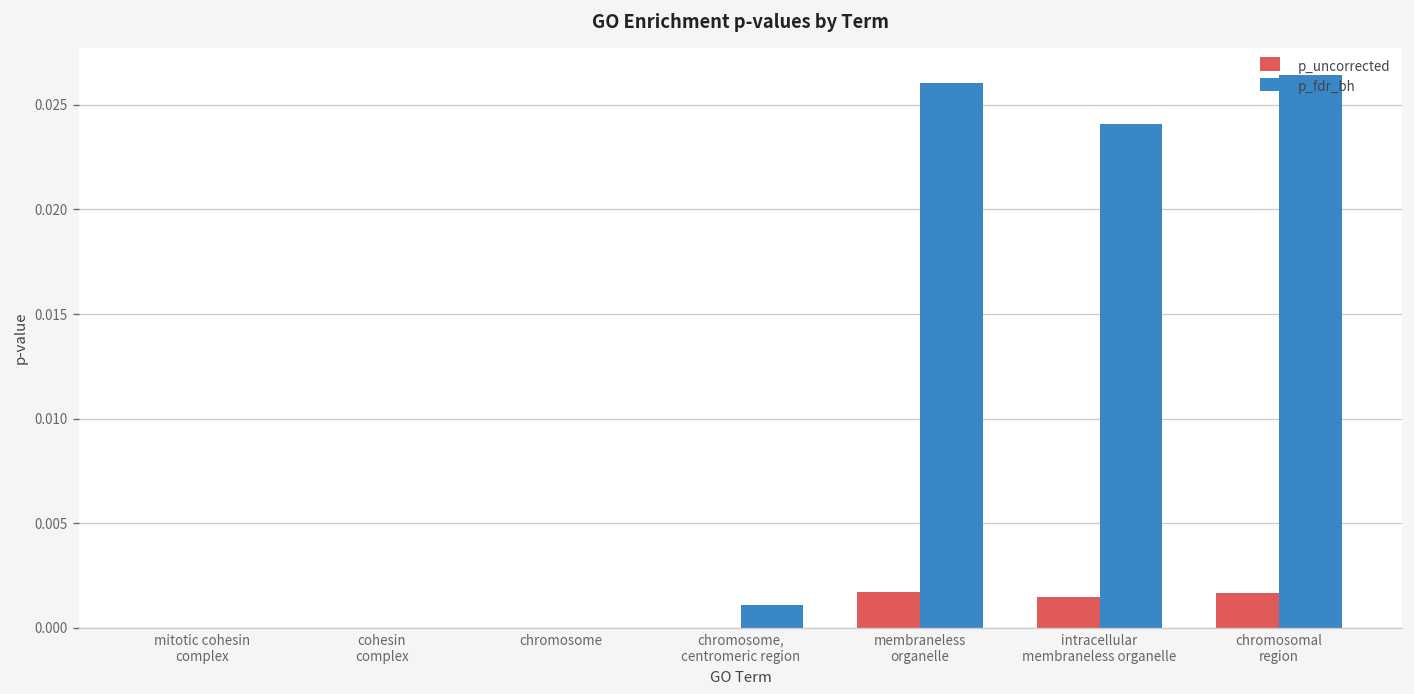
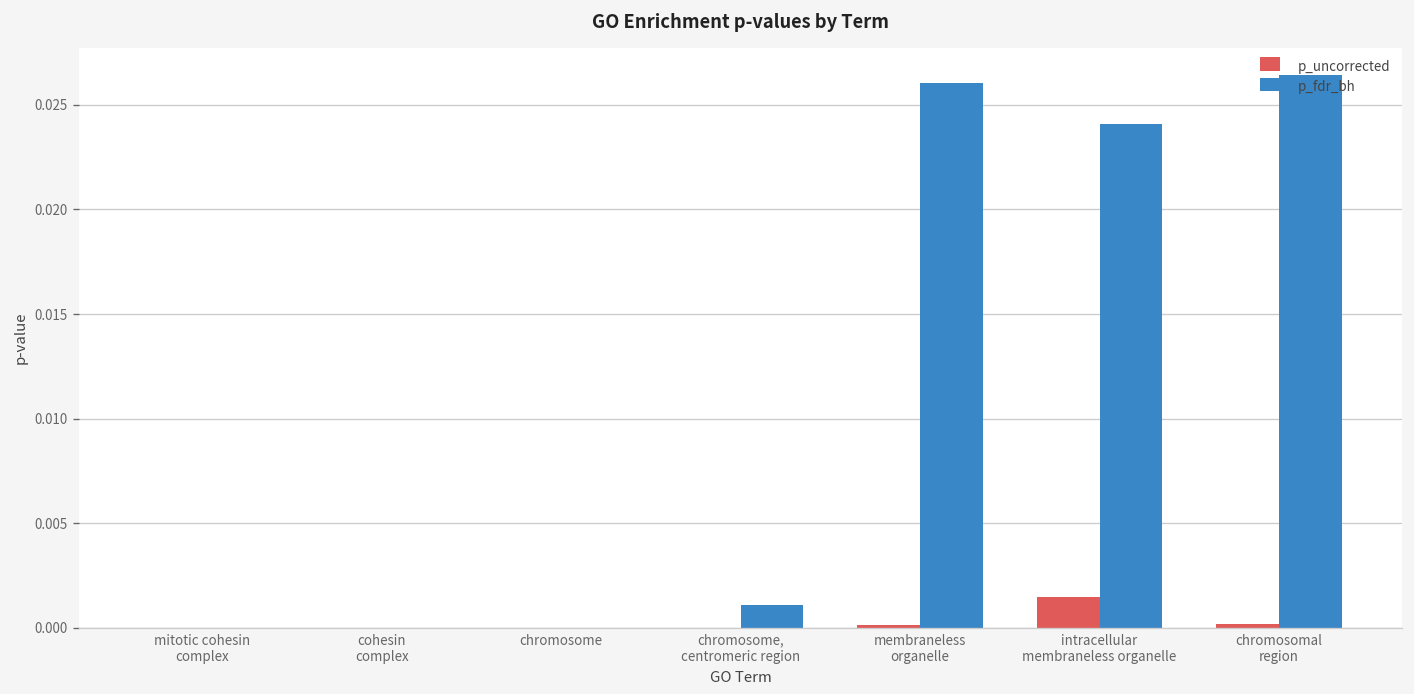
  {
    "p_uncorrected": {
-     "membraneless organelle": 0.0017,
+     "membraneless organelle": 0.0002,
      "intracellular membraneless organelle": 0.0015,
-     "chromosomal region": 0.0017
+     "chromosomal region": 0.0002
    },
    "p_fdr_bh": {
      "chromosome, centromeric region": 0.0011,
      "membraneless organelle": 0.0260,
      "intracellular membraneless organelle": 0.0241,
      "chromosomal region": 0.0264
    }
  }
